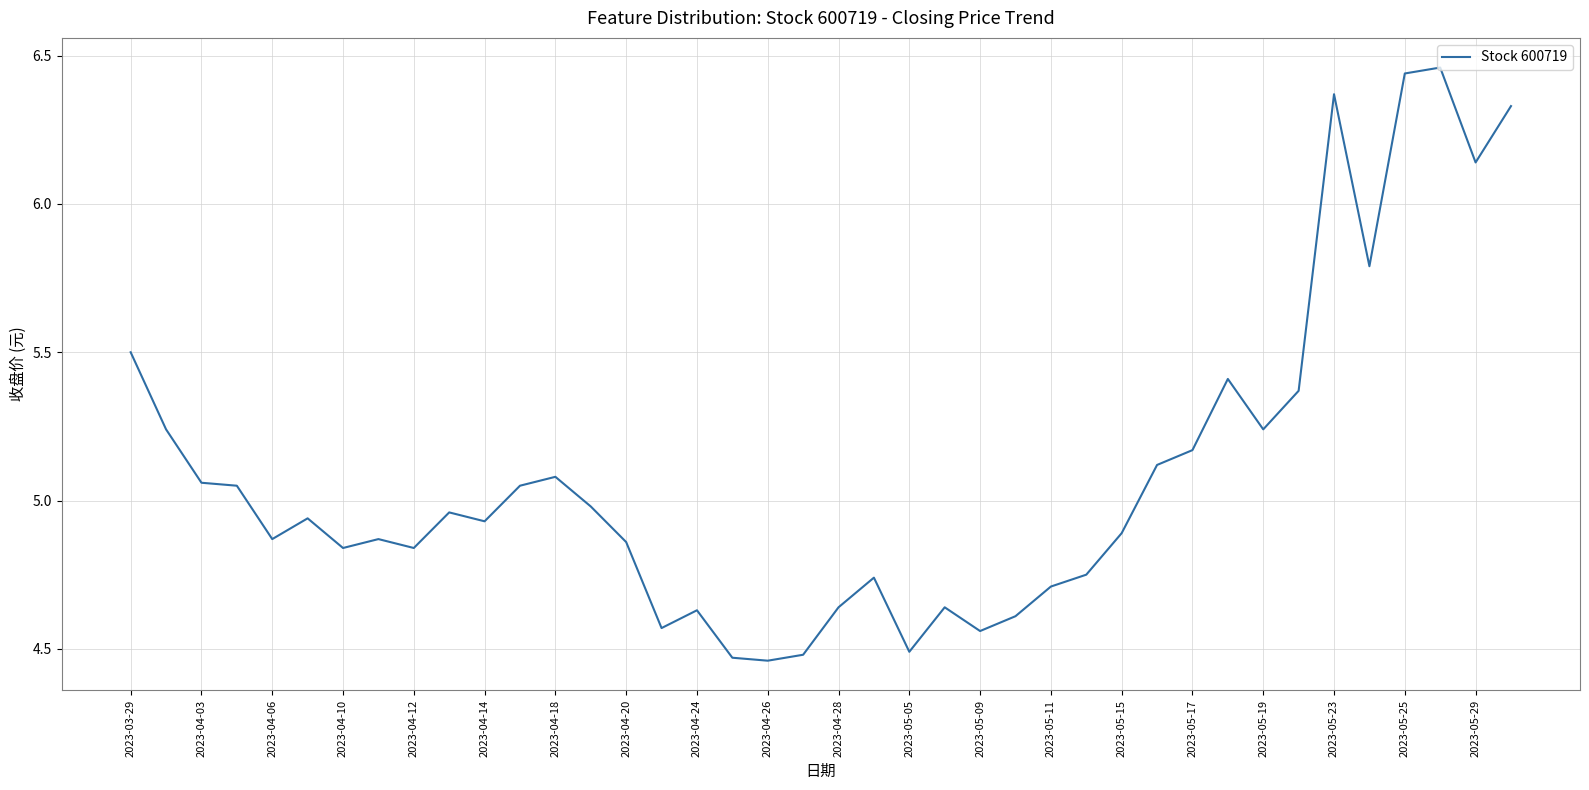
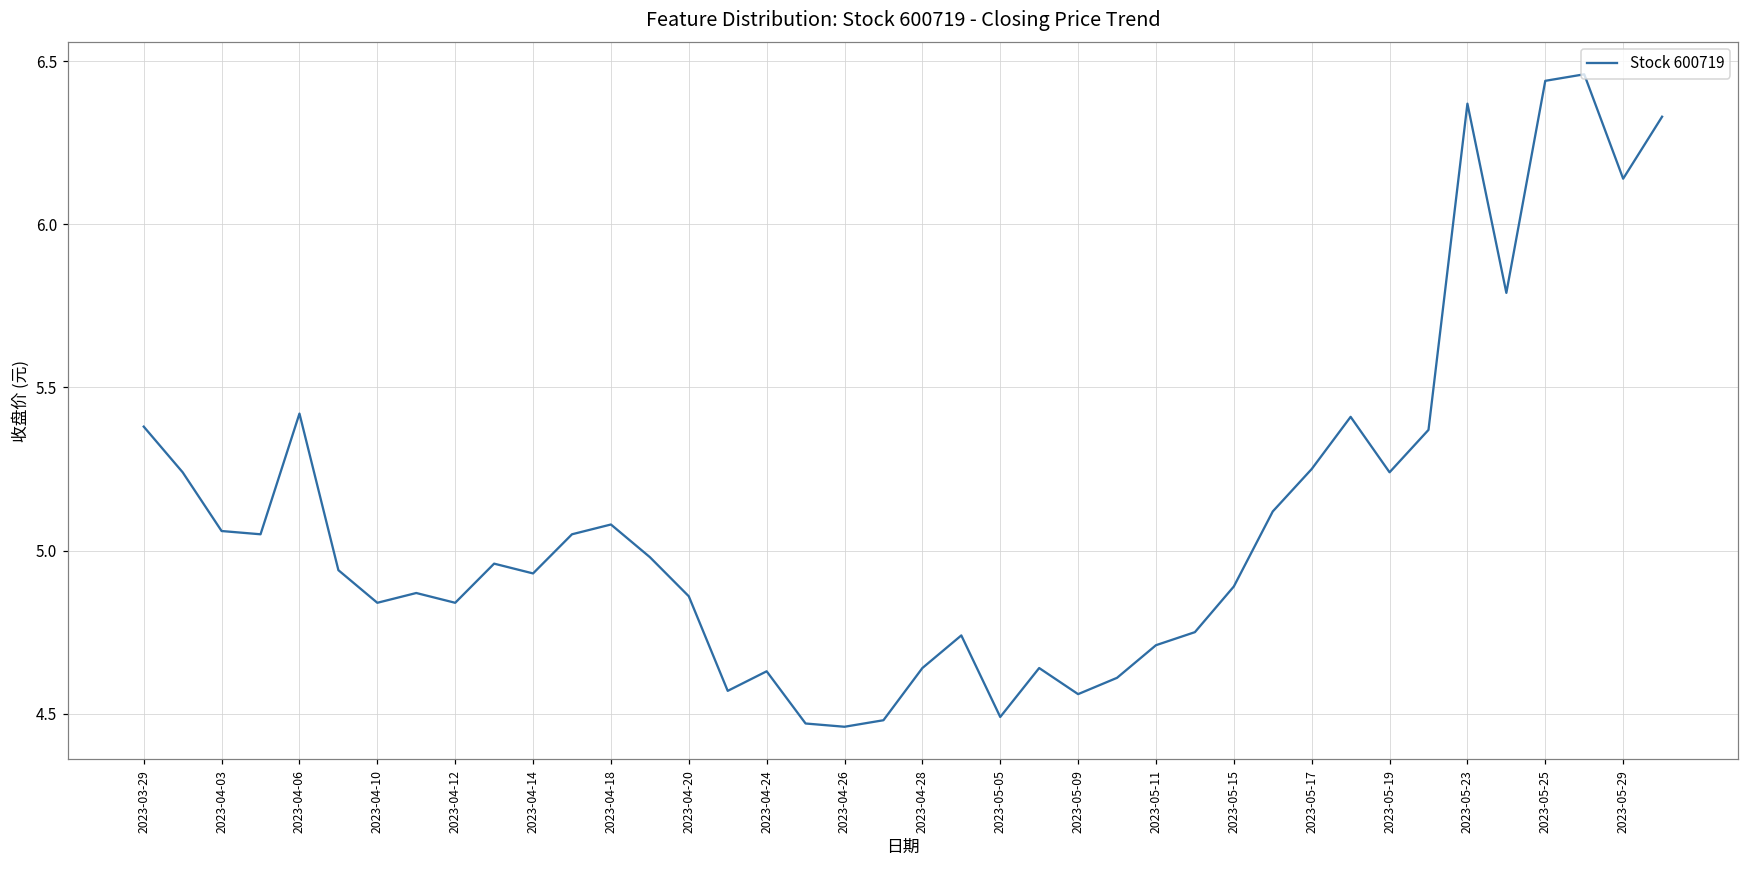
  {
-   "2023-03-29": 5.50,
+   "2023-03-29": 5.38,
    "2023-04-03": 5.06,
-   "2023-04-06": 4.87,
+   "2023-04-06": 5.42,
    "2023-04-10": 4.84,
    "2023-04-12": 4.84,
    "2023-04-14": 4.93,
    "2023-04-18": 5.08,
    "2023-04-20": 4.86,
    "2023-04-24": 4.63,
    "2023-04-26": 4.46,
    "2023-04-28": 4.64,
    "2023-05-05": 4.49,
    "2023-05-09": 4.56,
    "2023-05-11": 4.71,
    "2023-05-15": 4.89,
-   "2023-05-17": 5.17,
+   "2023-05-17": 5.25,
    "2023-05-19": 5.24,
    "2023-05-23": 6.37,
    "2023-05-25": 6.44,
    "2023-05-29": 6.14
  }
